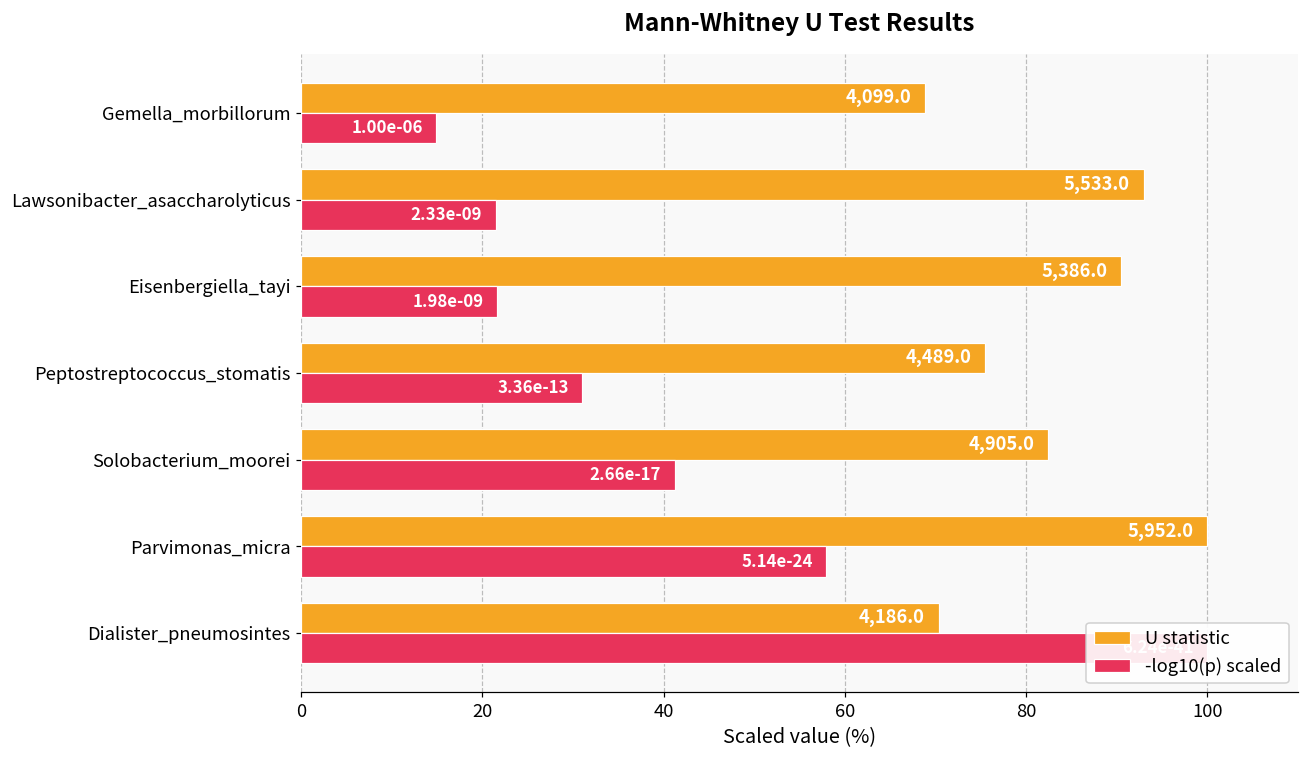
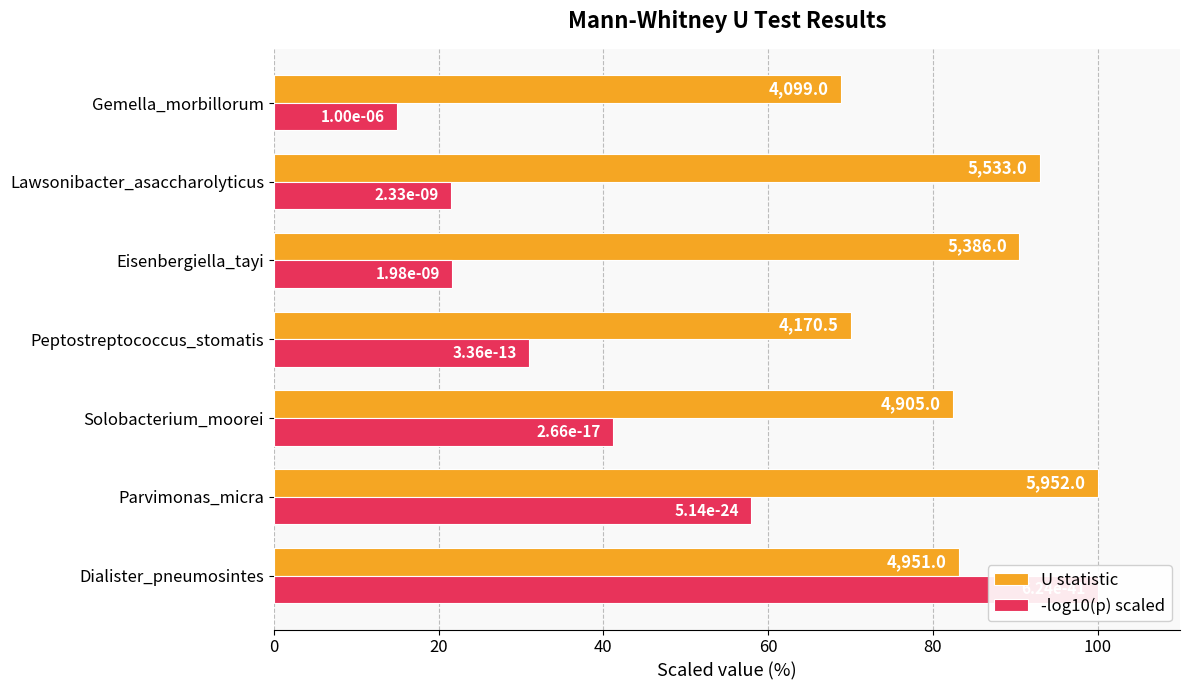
  {
    "U statistic": {
-     "Peptostreptococcus_stomatis": "4,489.0",
-     "Dialister_pneumosintes": "4,186.0"
+     "Peptostreptococcus_stomatis": "4,170.5",
+     "Dialister_pneumosintes": "4,951.0"
    }
  }
